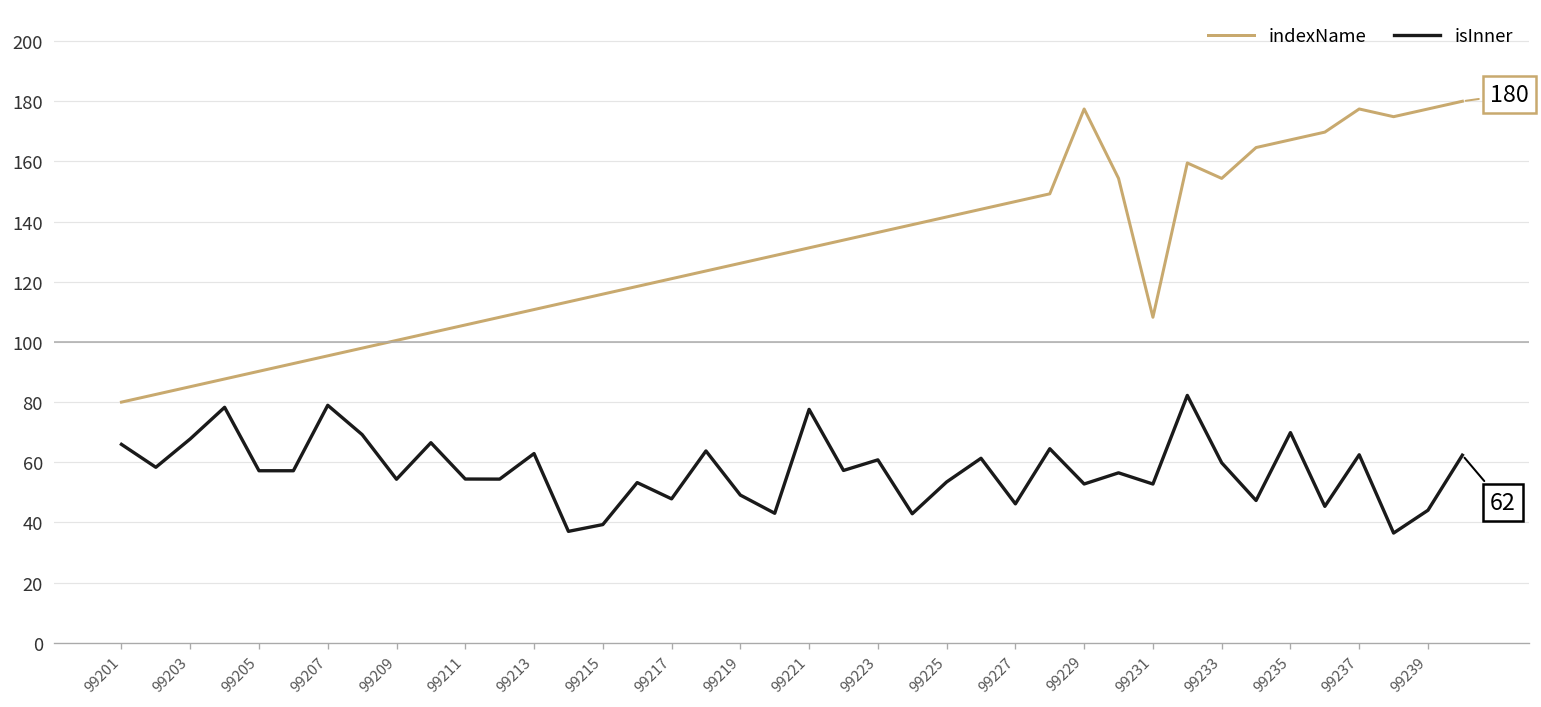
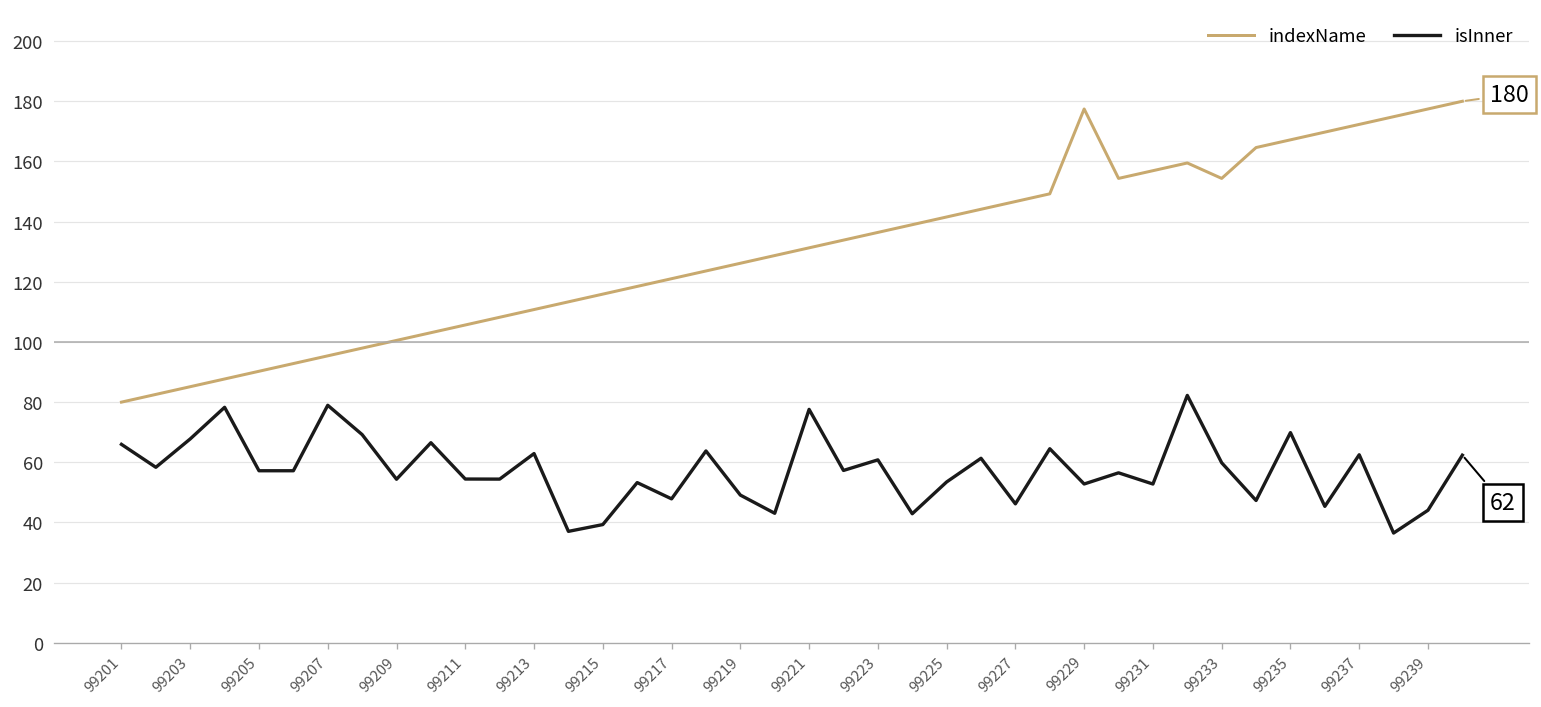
  {
    "indexName": {
      "99201": 80,
      "99203": 85,
      "99205": 90,
      "99207": 95,
      "99209": 101,
      "99211": 106,
      "99213": 111,
      "99215": 116,
      "99217": 121,
      "99219": 126,
      "99221": 131,
      "99223": 136,
      "99225": 142,
      "99227": 147,
      "99229": 177,
-     "99231": 108,
+     "99231": 157,
      "99233": 154,
      "99235": 167,
-     "99237": 177,
+     "99237": 172,
      "99239": 177
    },
    "isInner": {
      "99201": 66,
      "99203": 68,
      "99205": 57,
      "99207": 79,
      "99209": 54,
      "99211": 54,
      "99213": 63,
      "99215": 39,
      "99217": 48,
      "99219": 49,
      "99221": 78,
      "99223": 61,
      "99225": 53,
      "99227": 46,
      "99229": 53,
      "99231": 53,
      "99233": 60,
      "99235": 70,
      "99237": 63,
      "99239": 44
    }
  }
